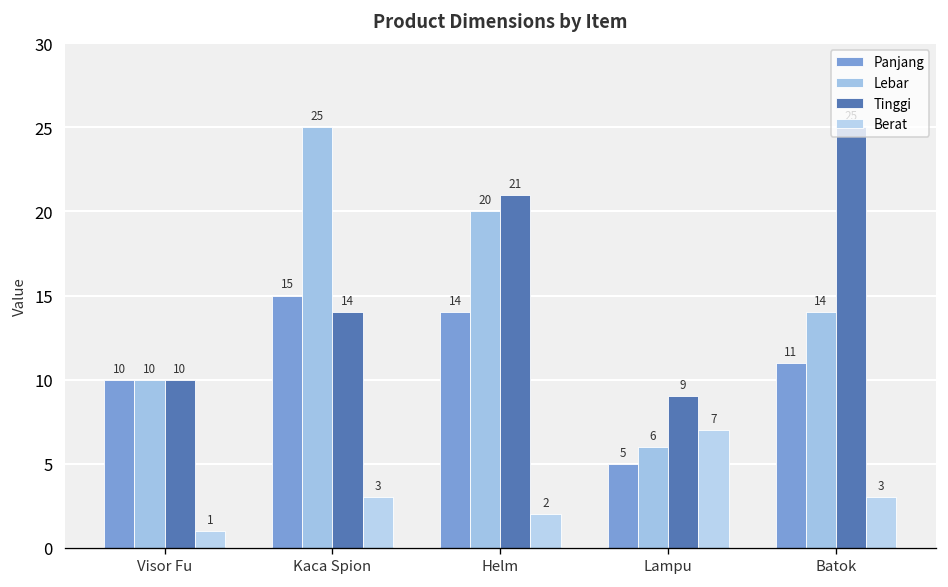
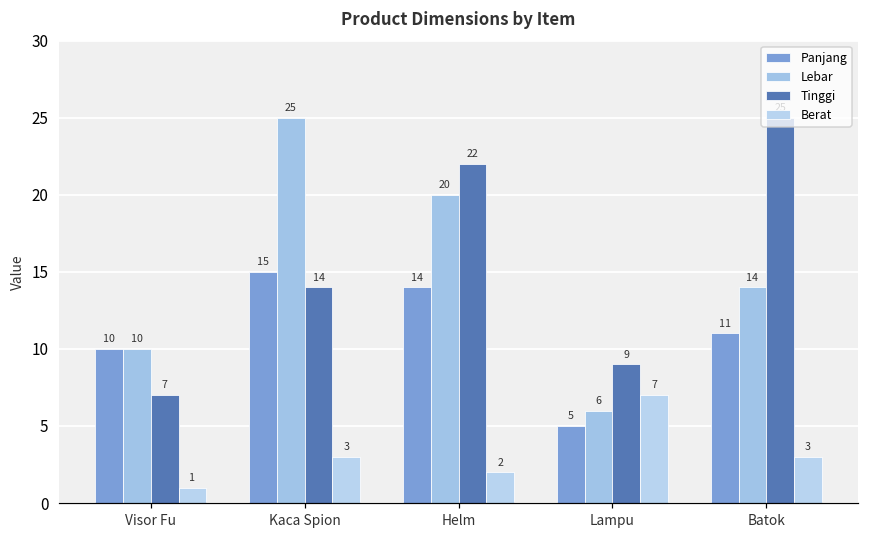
  {
    "Tinggi": {
-     "Visor Fu": 10,
+     "Visor Fu": 7,
      "Kaca Spion": 14,
-     "Helm": 21,
+     "Helm": 22,
      "Lampu": 9
    }
  }
